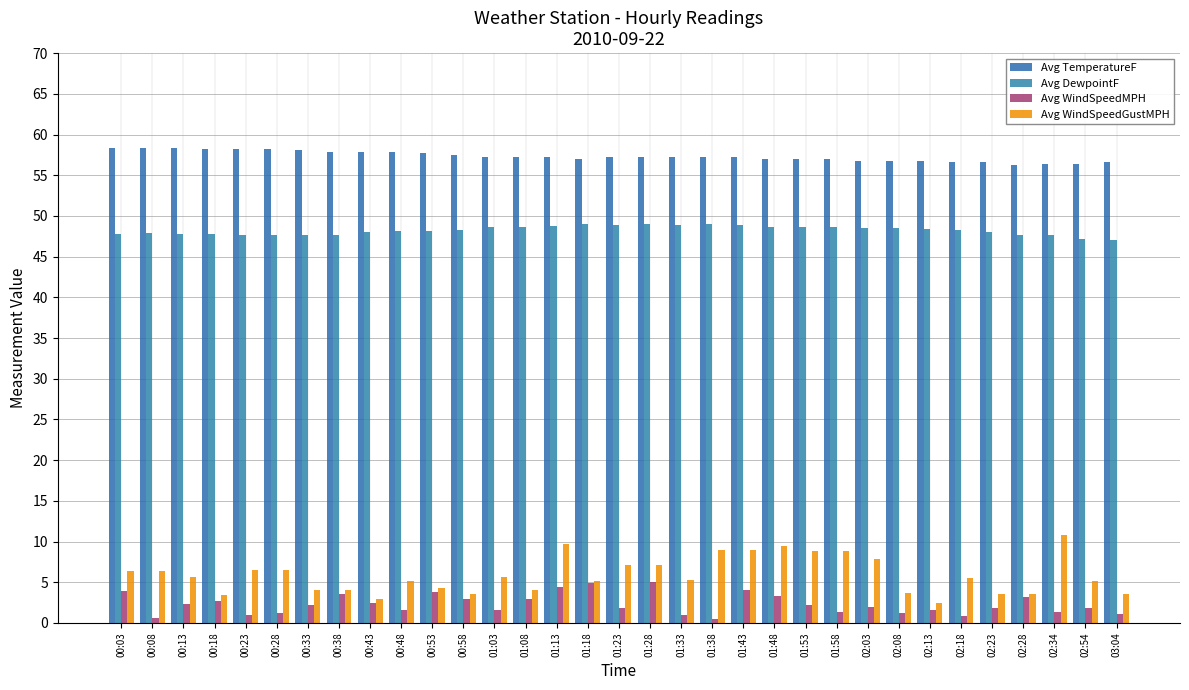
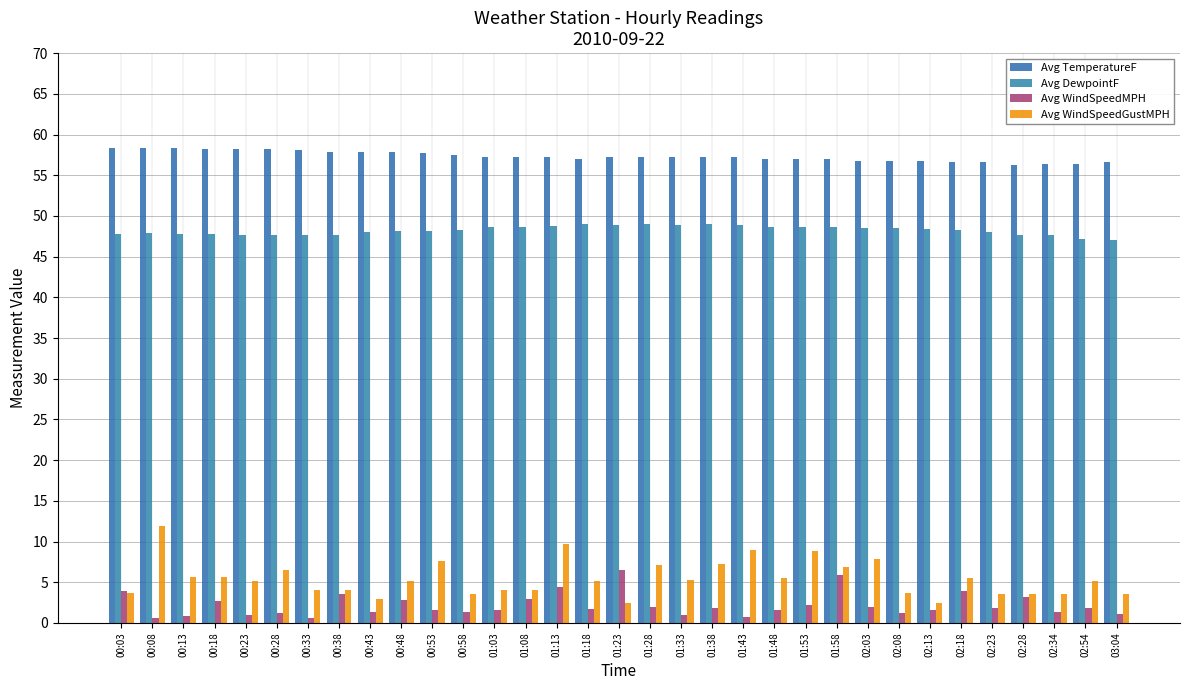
  {
    "Avg WindSpeedMPH": {
      "00:03": 4,
      "00:08": 1,
-     "00:13": 2,
+     "00:13": 1,
      "00:18": 3,
      "00:23": 1,
      "00:28": 1,
-     "00:33": 2,
+     "00:33": 1,
      "00:38": 4,
-     "00:43": 2,
-     "00:48": 2,
-     "00:53": 4,
-     "00:58": 3,
+     "00:43": 1,
+     "00:48": 3,
+     "00:53": 2,
+     "00:58": 1,
      "01:03": 2,
      "01:08": 3,
      "01:13": 4,
-     "01:18": 5,
-     "01:23": 2,
-     "01:28": 5,
+     "01:18": 2,
+     "01:23": 7,
+     "01:28": 2,
      "01:33": 1,
-     "01:38": 1,
-     "01:43": 4,
-     "01:48": 3,
+     "01:38": 2,
+     "01:43": 1,
+     "01:48": 2,
      "01:53": 2,
-     "01:58": 1,
+     "01:58": 6,
      "02:03": 2,
      "02:08": 1,
      "02:13": 2,
-     "02:18": 1,
+     "02:18": 4,
      "02:23": 2,
      "02:28": 3,
      "02:34": 1,
      "02:54": 2,
      "03:04": 1
    },
    "Avg WindSpeedGustMPH": {
-     "00:03": 6,
-     "00:08": 6,
+     "00:03": 4,
+     "00:08": 12,
      "00:13": 6,
-     "00:18": 3,
-     "00:23": 7,
+     "00:18": 6,
+     "00:23": 5,
      "00:28": 7,
      "00:33": 4,
      "00:38": 4,
      "00:43": 3,
      "00:48": 5,
-     "00:53": 4,
+     "00:53": 8,
      "00:58": 4,
-     "01:03": 6,
+     "01:03": 4,
      "01:08": 4,
      "01:13": 10,
      "01:18": 5,
-     "01:23": 7,
+     "01:23": 3,
      "01:28": 7,
      "01:33": 5,
-     "01:38": 9,
+     "01:38": 7,
      "01:43": 9,
-     "01:48": 10,
+     "01:48": 6,
      "01:53": 9,
-     "01:58": 9,
+     "01:58": 7,
      "02:03": 8,
      "02:08": 4,
      "02:13": 3,
      "02:18": 6,
      "02:23": 4,
      "02:28": 4,
-     "02:34": 11,
+     "02:34": 4,
      "02:54": 5,
      "03:04": 4
    }
  }
